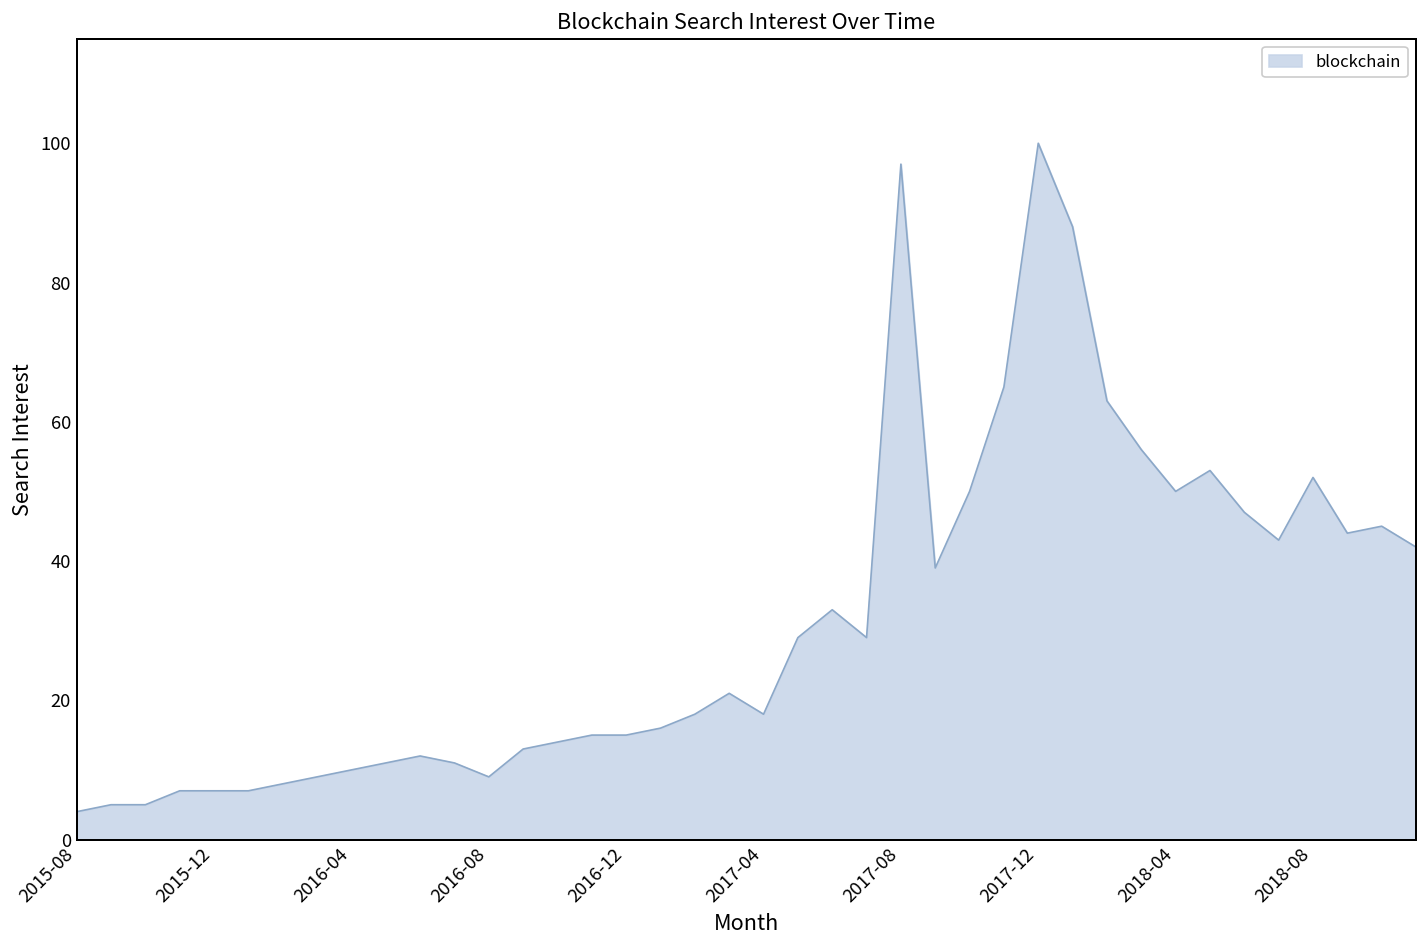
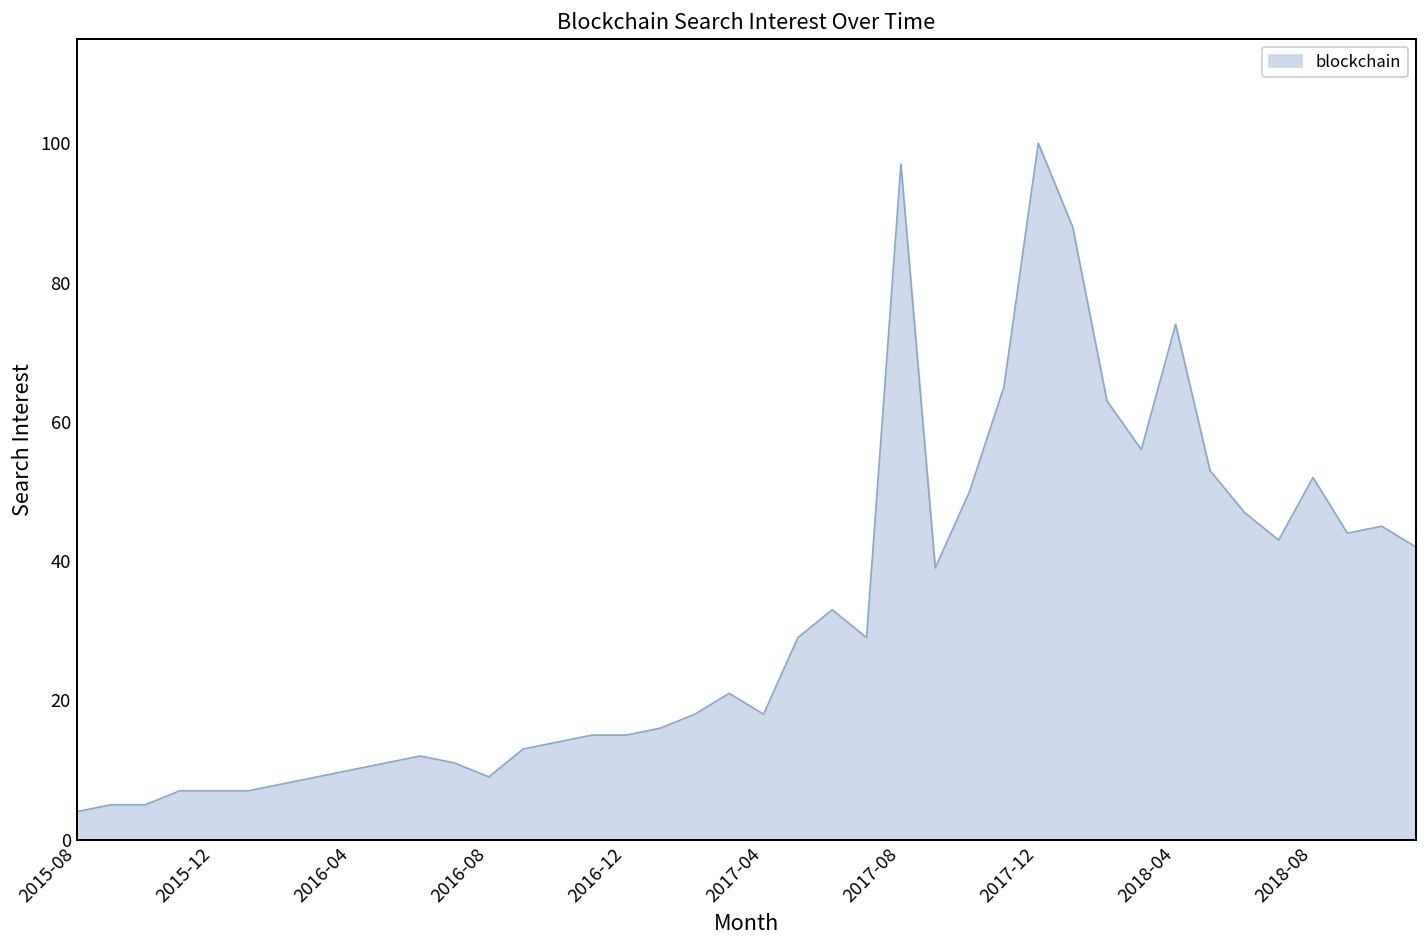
  {
    "2015-08": 4,
    "2015-12": 7,
    "2016-04": 10,
    "2016-08": 9,
    "2016-12": 15,
    "2017-04": 18,
    "2017-08": 97,
    "2017-12": 100,
-   "2018-04": 50,
+   "2018-04": 74,
    "2018-08": 52
  }
